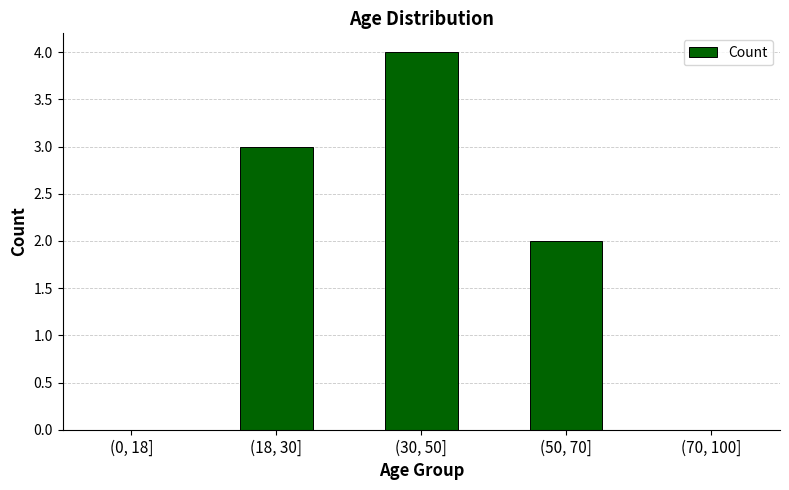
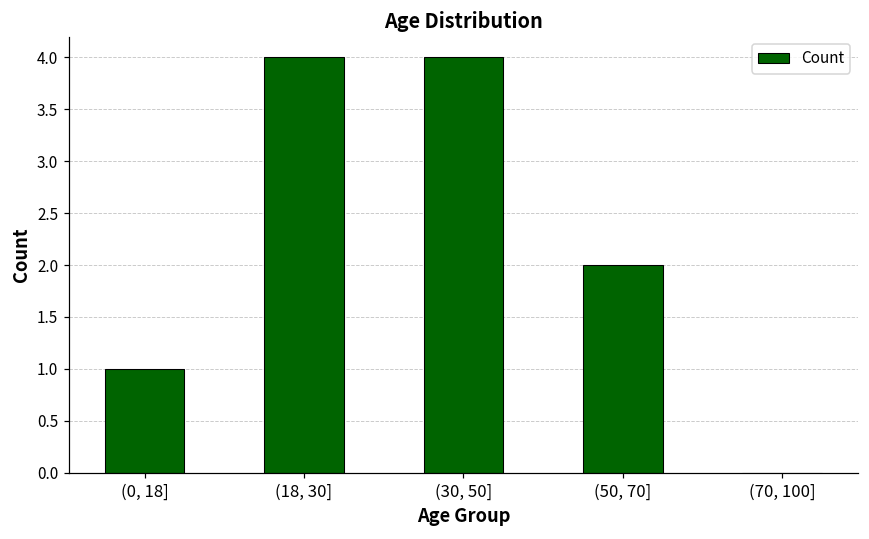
  {
-   "(0, 18]": 0,
-   "(18, 30]": 3,
+   "(0, 18]": 1,
+   "(18, 30]": 4,
    "(30, 50]": 4,
    "(50, 70]": 2,
    "(70, 100]": 0
  }
